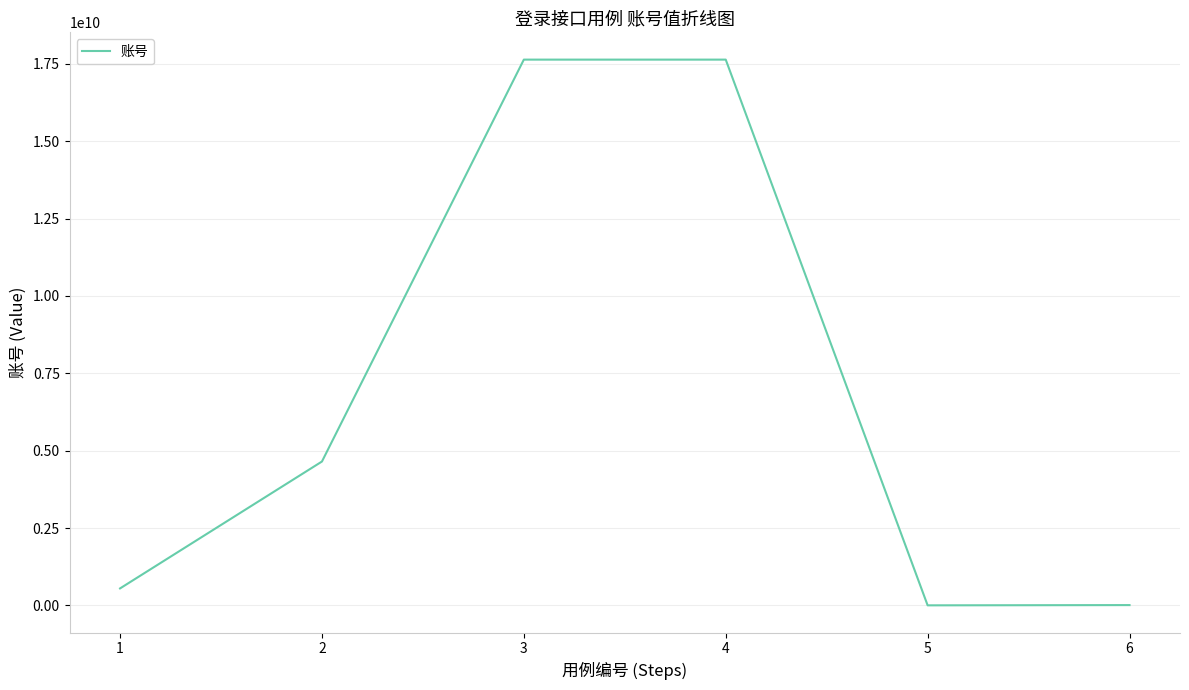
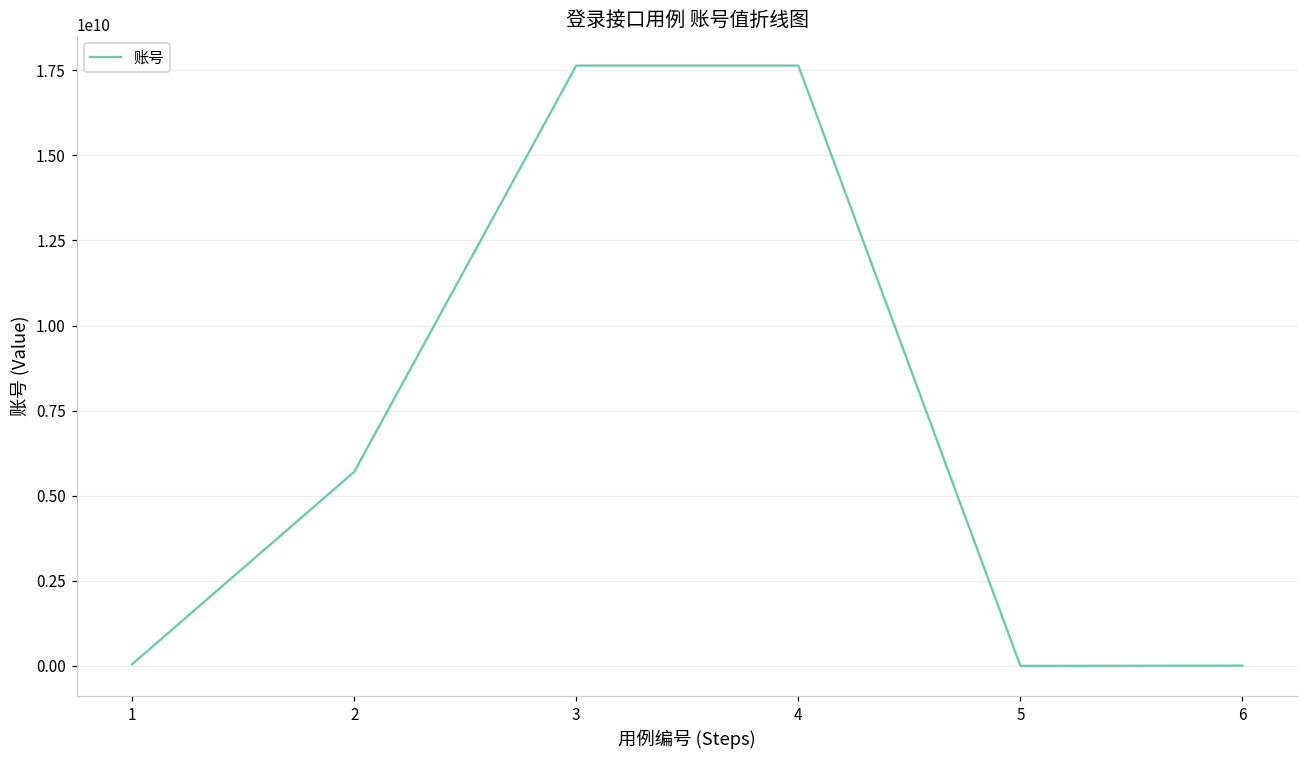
  {
-   "1": 500000000,
-   "2": 4600000000,
+   "1": 0,
+   "2": 5700000000,
    "3": 17600000000,
    "4": 17600000000,
    "5": 0,
    "6": 0
  }
